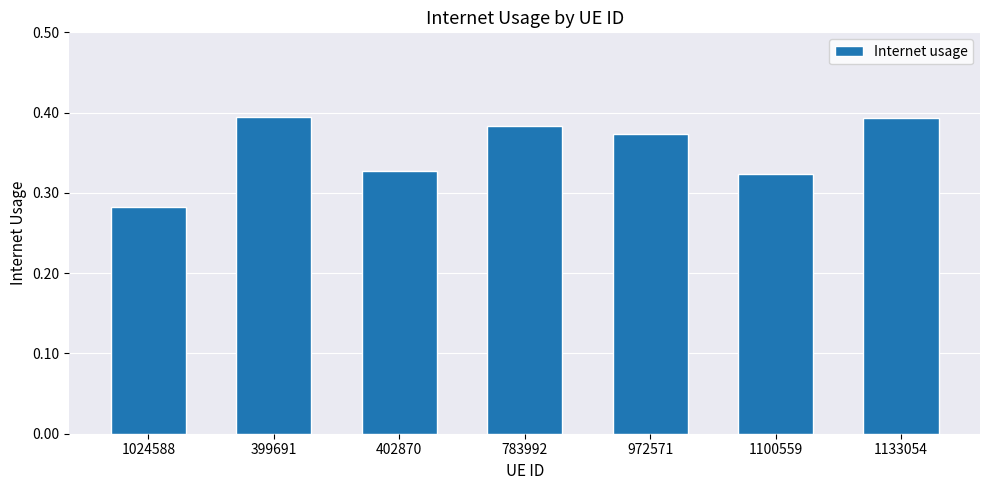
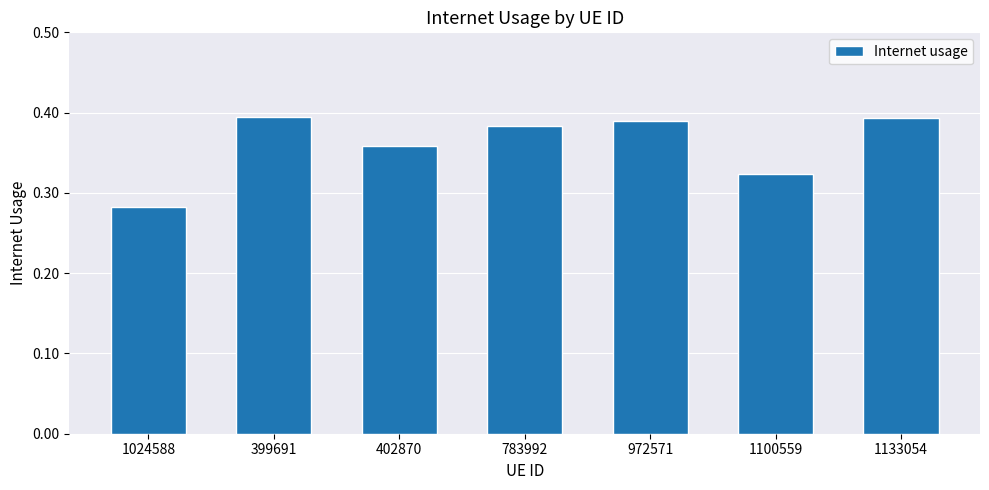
  {
    "1024588": 0.28,
    "399691": 0.40,
-   "402870": 0.33,
+   "402870": 0.36,
    "783992": 0.38,
-   "972571": 0.37,
+   "972571": 0.39,
    "1100559": 0.32,
    "1133054": 0.39
  }
